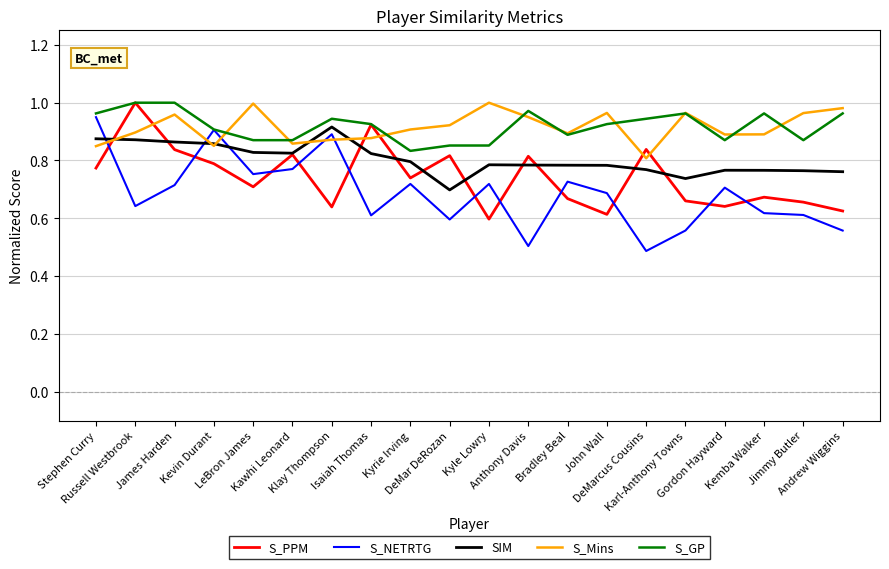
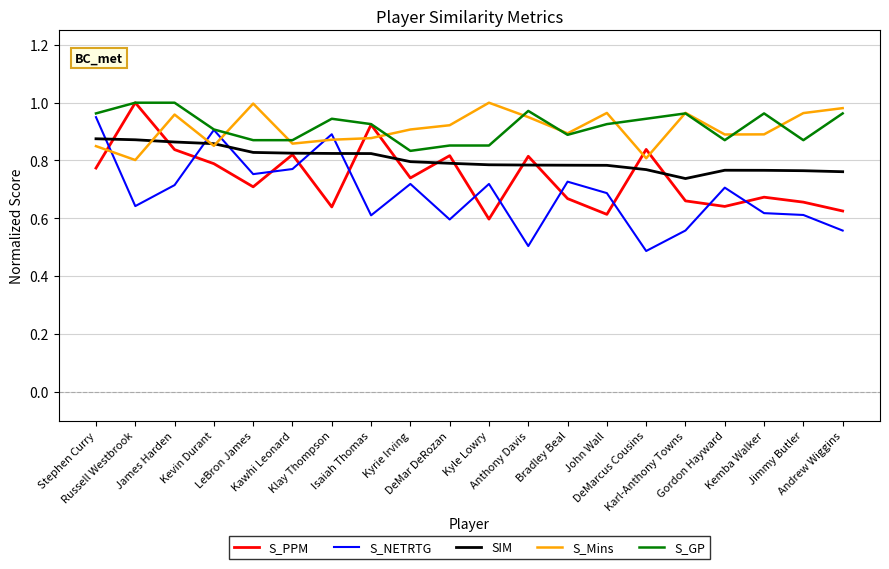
  {
    "S_PPM": {
      "Stephen Curry": 0.77,
      "James Harden": 0.84,
      "Kevin Durant": 0.79,
      "LeBron James": 0.71,
      "Klay Thompson": 0.64,
      "Kyrie Irving": 0.74,
      "DeMar DeRozan": 0.82,
      "Kyle Lowry": 0.60,
      "Anthony Davis": 0.81,
      "Bradley Beal": 0.67,
      "John Wall": 0.61,
      "DeMarcus Cousins": 0.84,
      "Karl-Anthony Towns": 0.66,
      "Gordon Hayward": 0.64,
      "Kemba Walker": 0.67,
      "Jimmy Butler": 0.66,
      "Andrew Wiggins": 0.63
    },
    "S_NETRTG": {
      "Stephen Curry": 0.95,
      "Russell Westbrook": 0.64,
      "James Harden": 0.71,
      "LeBron James": 0.75,
      "Kawhi Leonard": 0.77,
      "Klay Thompson": 0.89,
      "Isaiah Thomas": 0.61,
      "Kyrie Irving": 0.72,
      "DeMar DeRozan": 0.60,
      "Kyle Lowry": 0.72,
      "Anthony Davis": 0.50,
      "Bradley Beal": 0.73,
      "John Wall": 0.69,
      "DeMarcus Cousins": 0.49,
      "Karl-Anthony Towns": 0.56,
      "Gordon Hayward": 0.71,
      "Kemba Walker": 0.62,
      "Jimmy Butler": 0.61,
      "Andrew Wiggins": 0.56
    },
    "SIM": {
      "Stephen Curry": 0.88,
      "Russell Westbrook": 0.87,
      "James Harden": 0.86,
      "LeBron James": 0.83,
-     "Klay Thompson": 0.92,
+     "Klay Thompson": 0.82,
      "Isaiah Thomas": 0.82,
      "Kyrie Irving": 0.80,
-     "DeMar DeRozan": 0.70,
+     "DeMar DeRozan": 0.79,
      "Kyle Lowry": 0.79,
      "Anthony Davis": 0.78,
      "Bradley Beal": 0.78,
      "John Wall": 0.78,
      "DeMarcus Cousins": 0.77,
      "Karl-Anthony Towns": 0.74,
      "Gordon Hayward": 0.77,
      "Kemba Walker": 0.77,
      "Jimmy Butler": 0.76,
      "Andrew Wiggins": 0.76
    },
    "S_Mins": {
      "Stephen Curry": 0.85,
-     "Russell Westbrook": 0.90,
+     "Russell Westbrook": 0.80,
      "James Harden": 0.96,
      "LeBron James": 1.00,
      "Kawhi Leonard": 0.86,
      "Klay Thompson": 0.87,
      "Isaiah Thomas": 0.88,
      "Kyrie Irving": 0.91,
      "DeMar DeRozan": 0.92,
      "Kyle Lowry": 1.00,
      "Anthony Davis": 0.95,
      "John Wall": 0.96,
      "DeMarcus Cousins": 0.81,
      "Gordon Hayward": 0.89,
      "Kemba Walker": 0.89,
      "Jimmy Butler": 0.96,
      "Andrew Wiggins": 0.98
    },
    "S_GP": {
      "Stephen Curry": 0.96,
      "James Harden": 1.00,
      "LeBron James": 0.87,
      "Kawhi Leonard": 0.87,
      "Klay Thompson": 0.94,
      "Kyrie Irving": 0.83,
      "DeMar DeRozan": 0.85,
      "Kyle Lowry": 0.85,
      "Anthony Davis": 0.97,
      "John Wall": 0.93,
      "DeMarcus Cousins": 0.94,
      "Gordon Hayward": 0.87,
      "Kemba Walker": 0.96,
      "Jimmy Butler": 0.87,
      "Andrew Wiggins": 0.96
    }
  }
